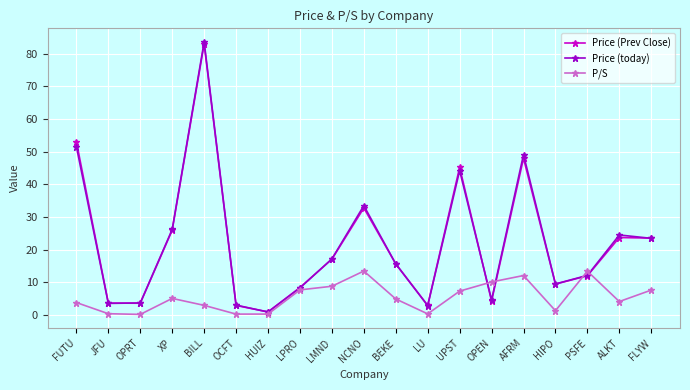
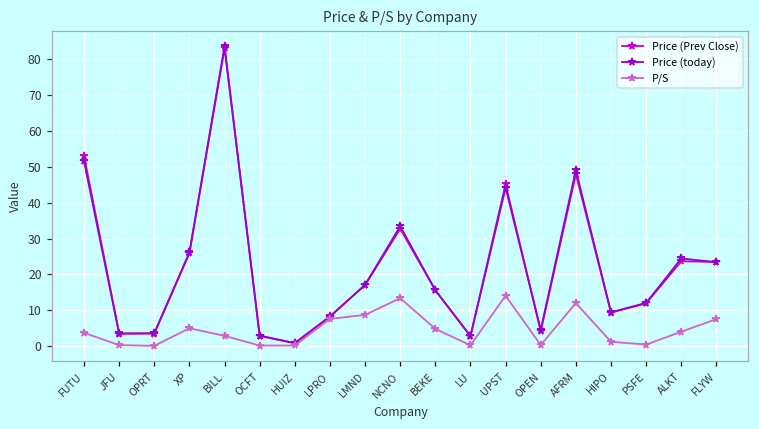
  {
    "P/S": {
      "FUTU": 4,
      "JFU": 0,
      "OPRT": 0,
      "XP": 5,
      "BILL": 3,
      "OCFT": 0,
      "LMND": 9,
      "NCNO": 13,
      "BEKE": 5,
      "LU": 0,
-     "UPST": 7,
-     "OPEN": 10,
+     "UPST": 14,
+     "OPEN": 0,
      "AFRM": 12,
      "HIPO": 1,
-     "PSFE": 13,
+     "PSFE": 0,
      "ALKT": 4,
      "FLYW": 8
    }
  }
